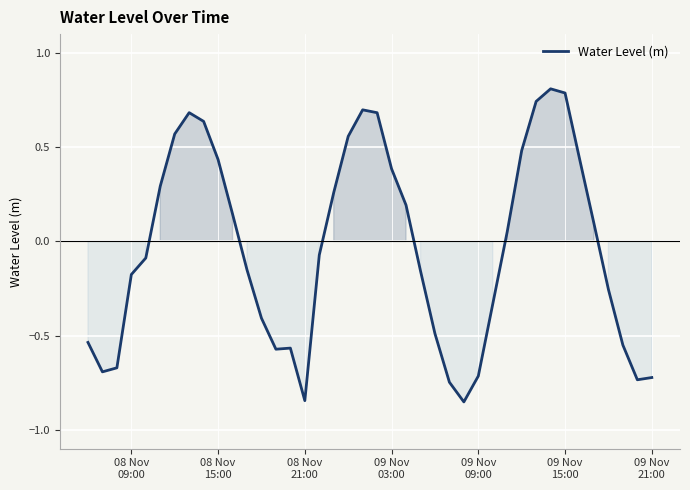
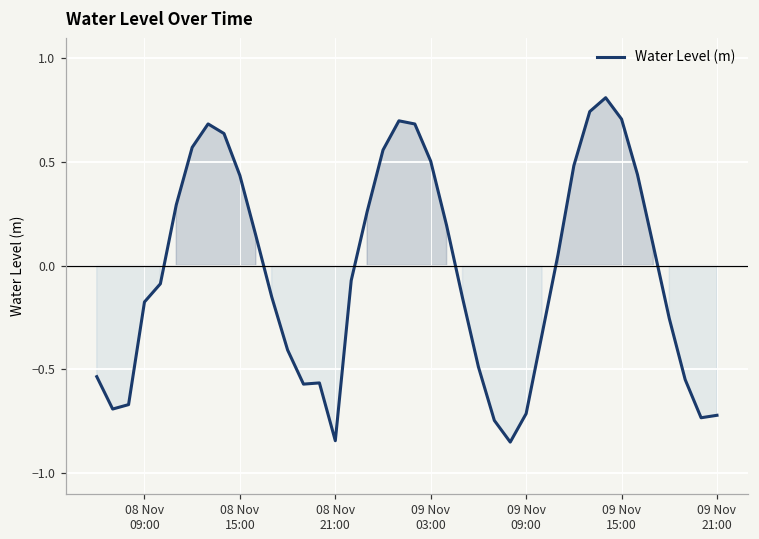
  {
    "08 Nov 09:00": -0.18,
    "08 Nov 15:00": 0.43,
    "08 Nov 21:00": -0.85,
-   "09 Nov 03:00": 0.39,
+   "09 Nov 03:00": 0.50,
    "09 Nov 09:00": -0.71,
-   "09 Nov 15:00": 0.79,
+   "09 Nov 15:00": 0.71,
    "09 Nov 21:00": -0.72
  }
